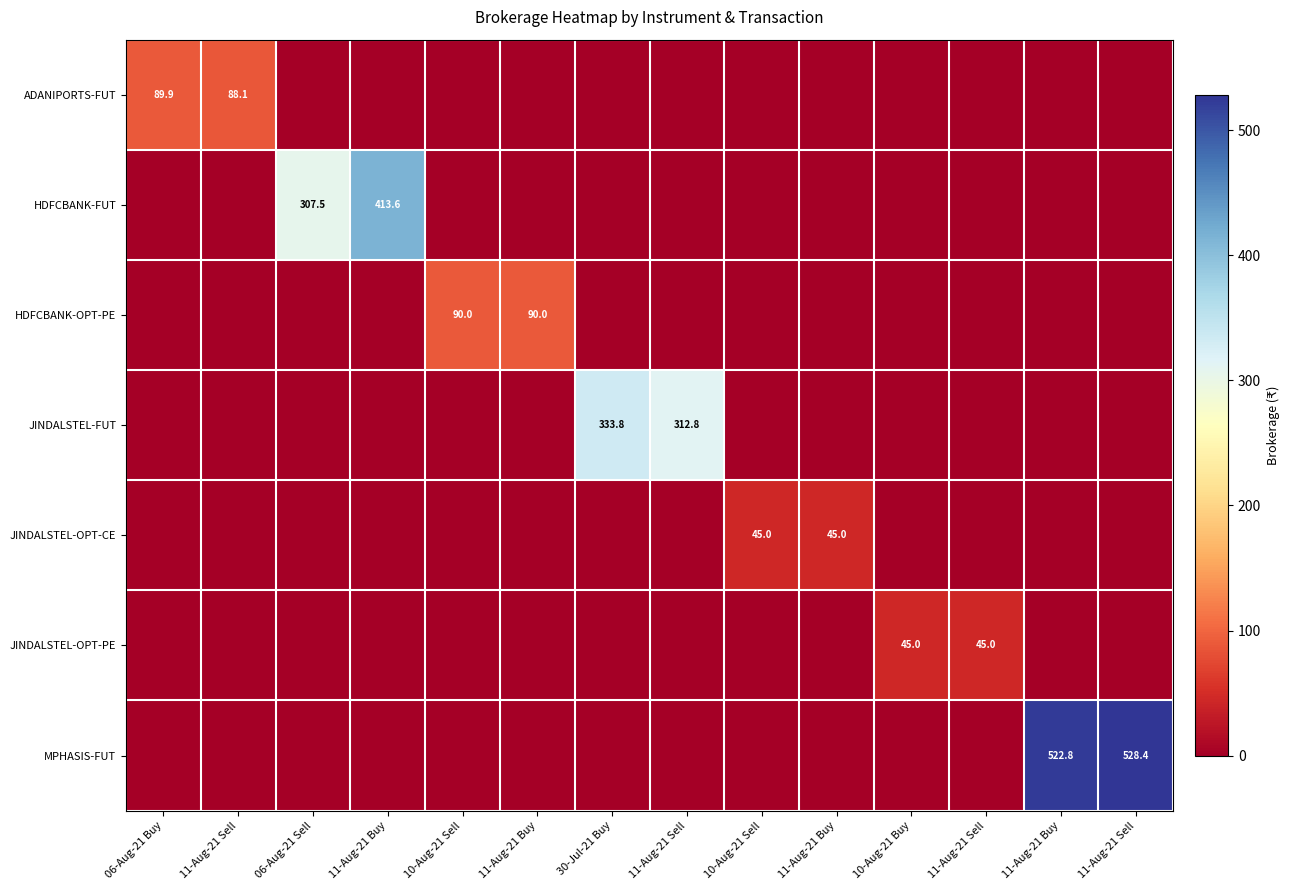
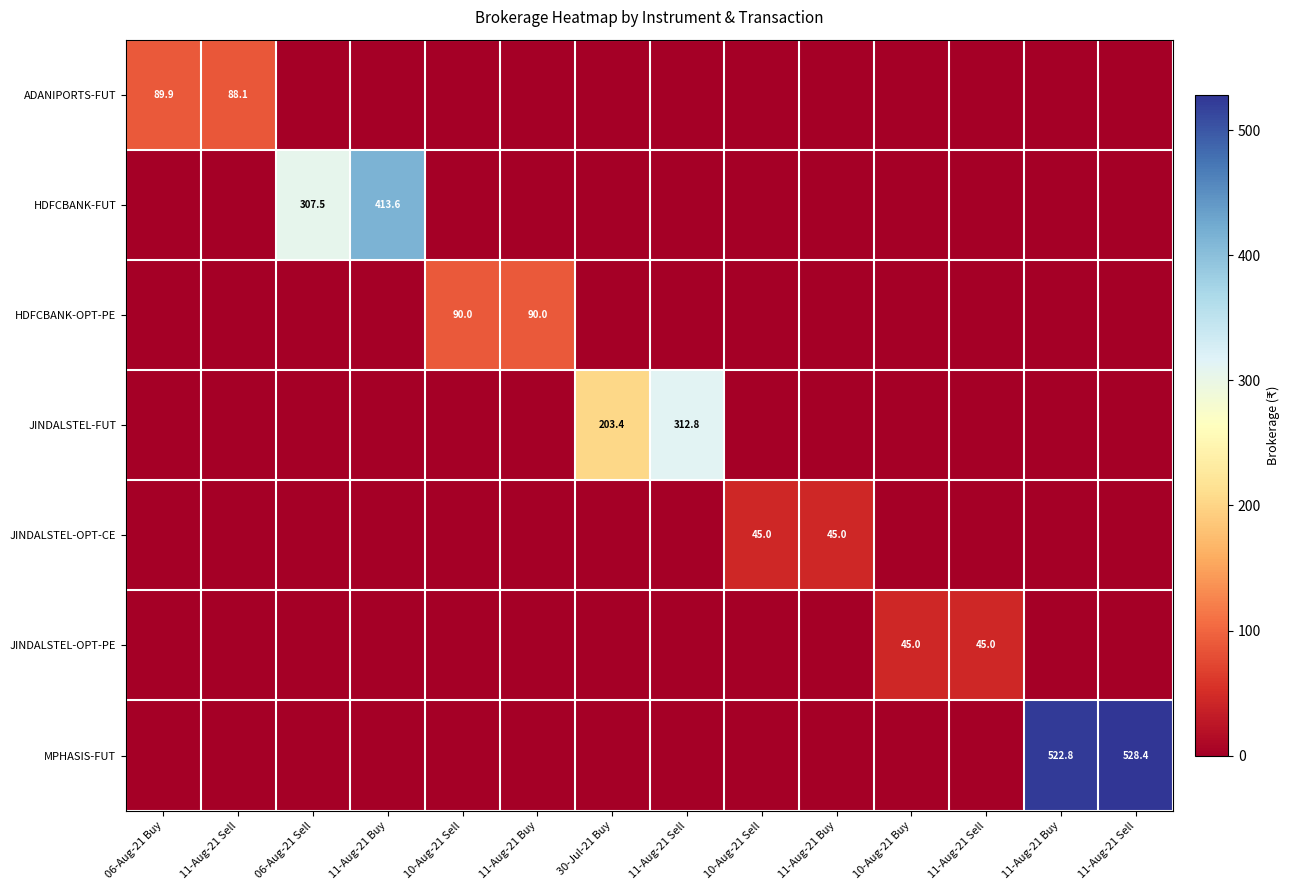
  {
    "ADANIPORTS-FUT": {
      "06-Aug-21 Buy": 89.9
    },
    "HDFCBANK-FUT": {
      "06-Aug-21 Sell": 307.5
    },
    "JINDALSTEL-FUT": {
-     "30-Jul-21 Buy": 333.8
+     "30-Jul-21 Buy": 203.4
    },
    "JINDALSTEL-OPT-PE": {
      "10-Aug-21 Buy": 45.0
    }
  }
